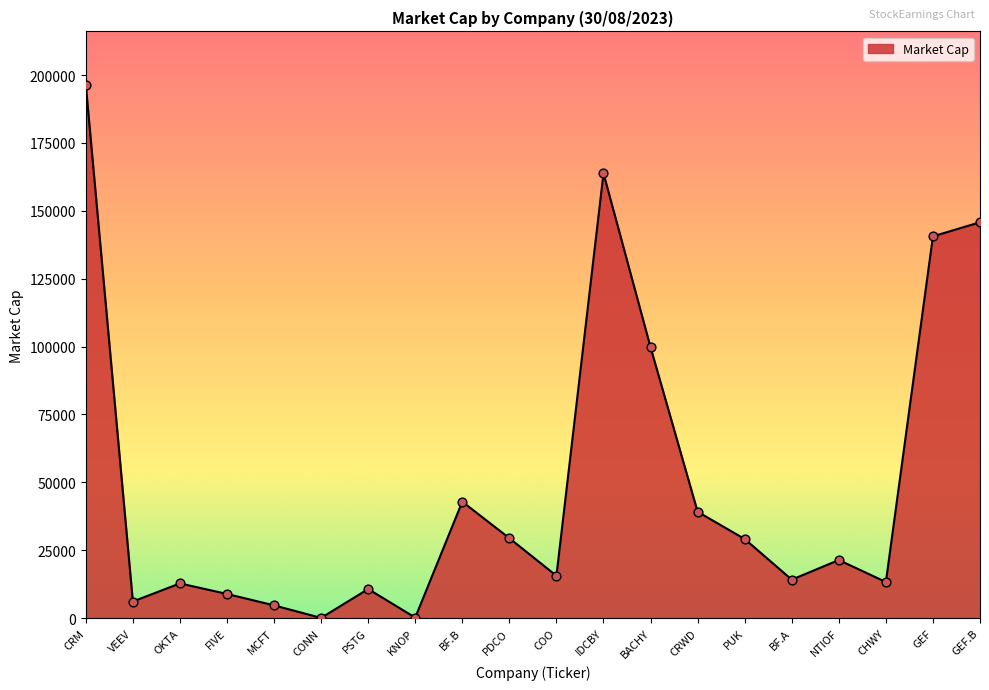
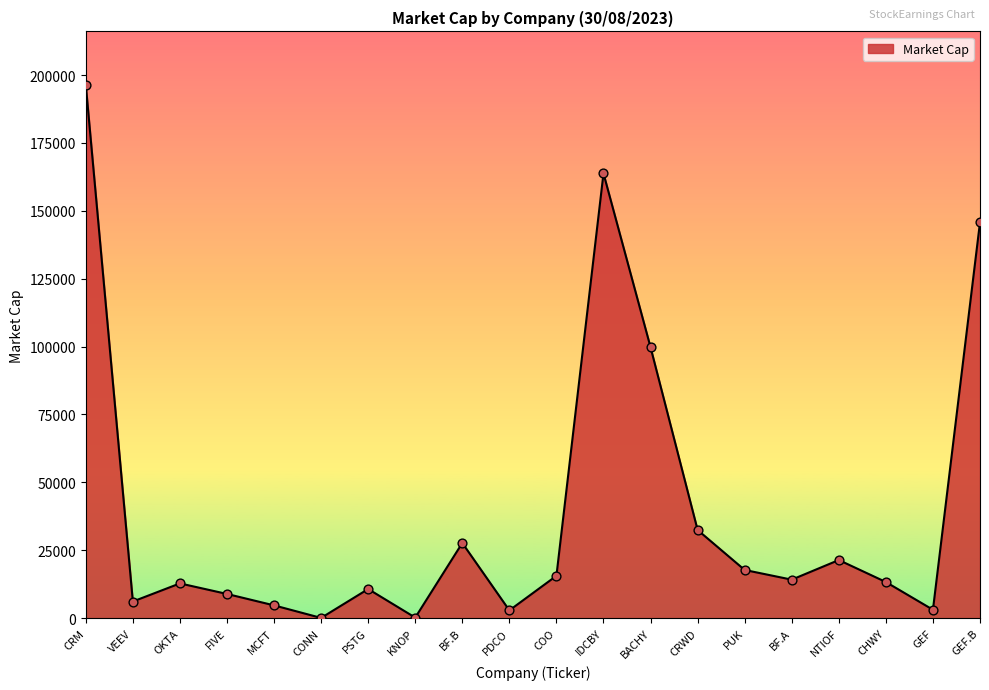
  {
    "CRM": 196000,
    "VEEV": 6000,
    "OKTA": 13000,
    "FIVE": 9000,
    "MCFT": 5000,
    "CONN": 0,
    "PSTG": 11000,
    "KNOP": 0,
-   "BF.B": 43000,
-   "PDCO": 29000,
+   "BF.B": 28000,
+   "PDCO": 3000,
    "COO": 16000,
    "IDCBY": 164000,
    "BACHY": 100000,
-   "CRWD": 39000,
-   "PUK": 29000,
+   "CRWD": 32000,
+   "PUK": 18000,
    "BF.A": 14000,
    "NTIOF": 21000,
    "CHWY": 13000,
-   "GEF": 141000,
+   "GEF": 3000,
    "GEF.B": 146000
  }
